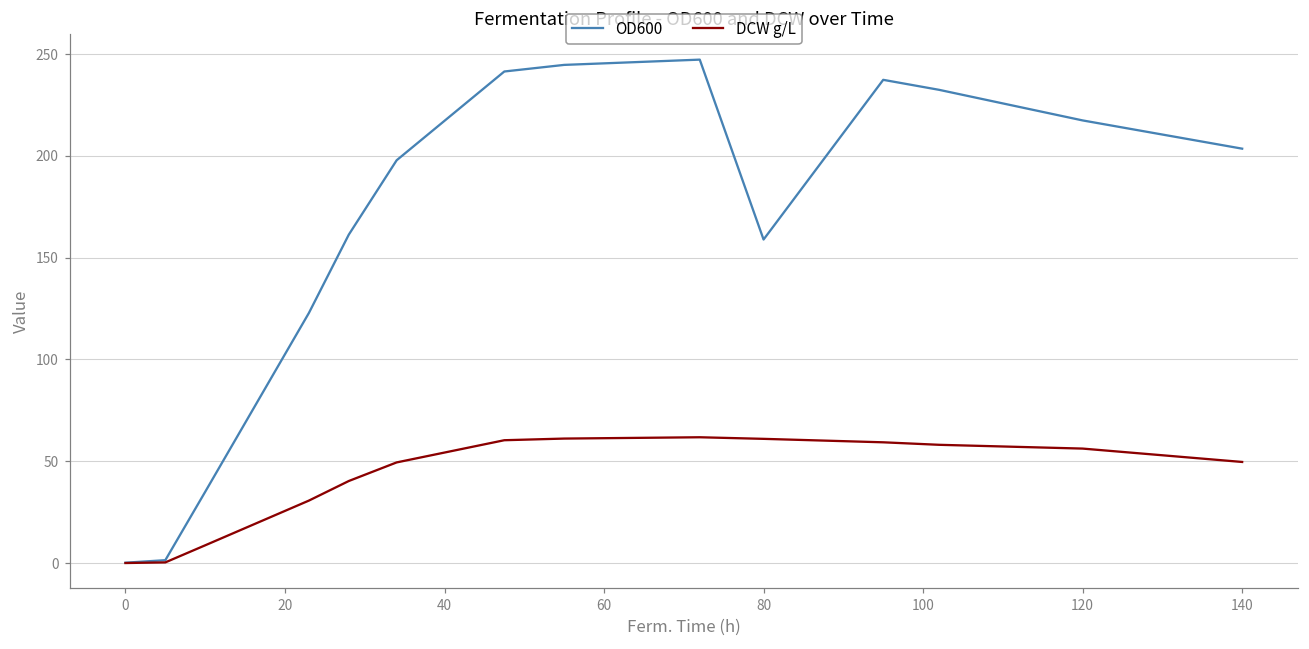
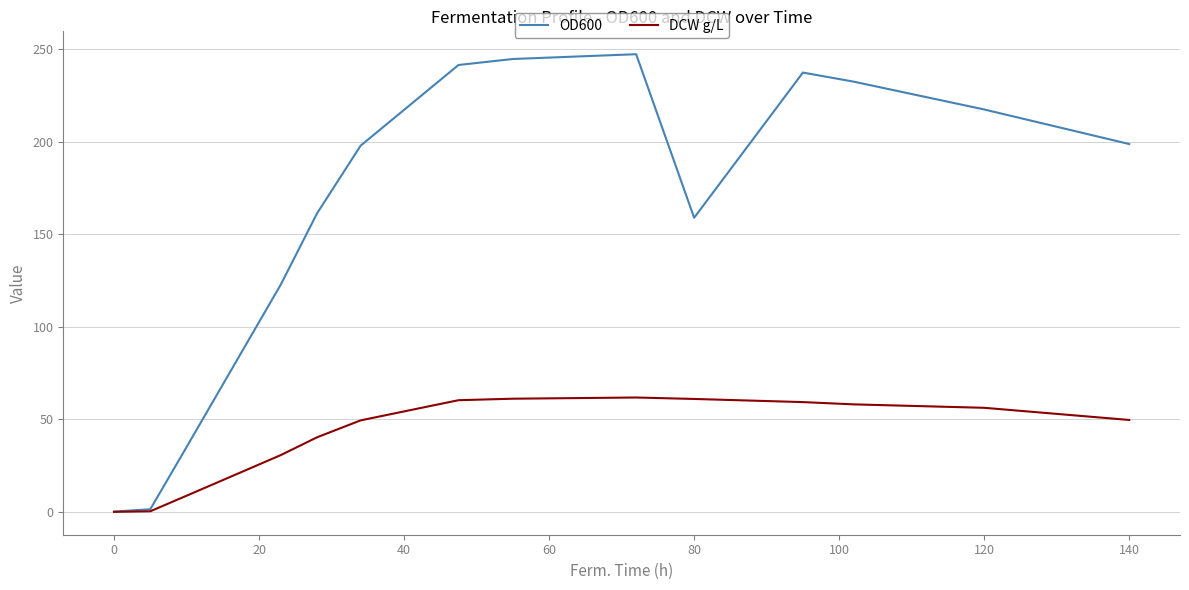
  {
    "OD600": {
      "80": 159,
      "120": 217,
-     "140": 204
+     "140": 199
    },
    "DCW g/L": {
      "80": 61,
      "120": 56,
      "140": 50
    }
  }
